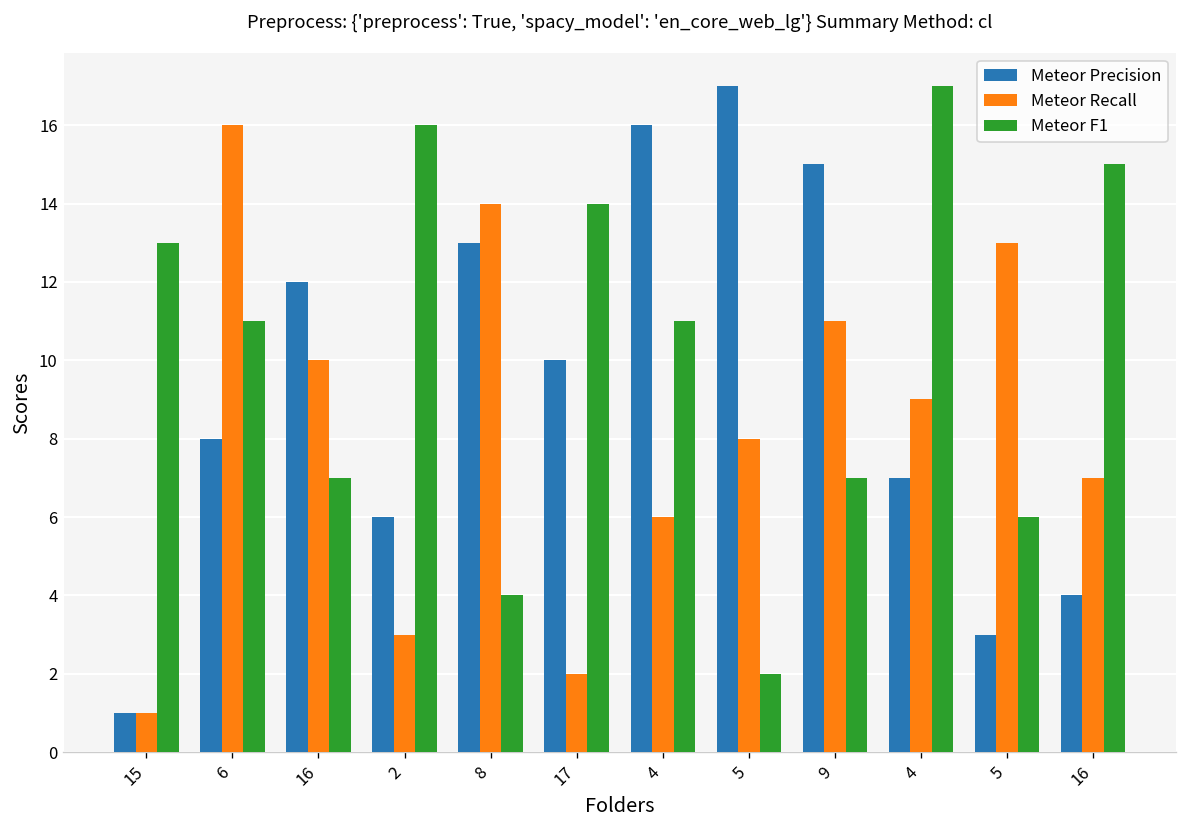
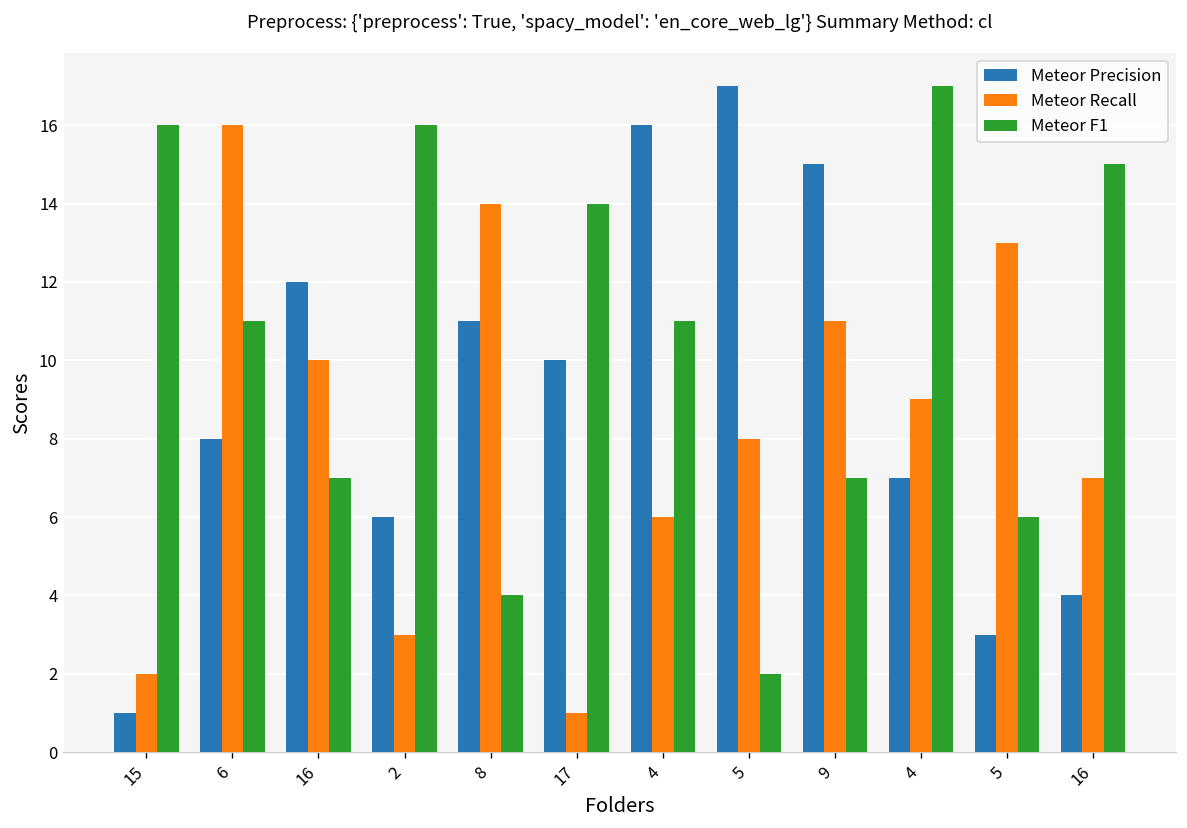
  {
    "Meteor Precision": {
      "15": 1,
      "6": 8,
      "2": 6,
-     "8": 13,
+     "8": 11,
      "17": 10,
      "9": 15
    },
    "Meteor Recall": {
-     "15": 1,
+     "15": 2,
      "6": 16,
      "2": 3,
      "8": 14,
-     "17": 2,
+     "17": 1,
      "9": 11
    },
    "Meteor F1": {
-     "15": 13,
+     "15": 16,
      "6": 11,
      "2": 16,
      "8": 4,
      "17": 14,
      "9": 7
    }
  }
